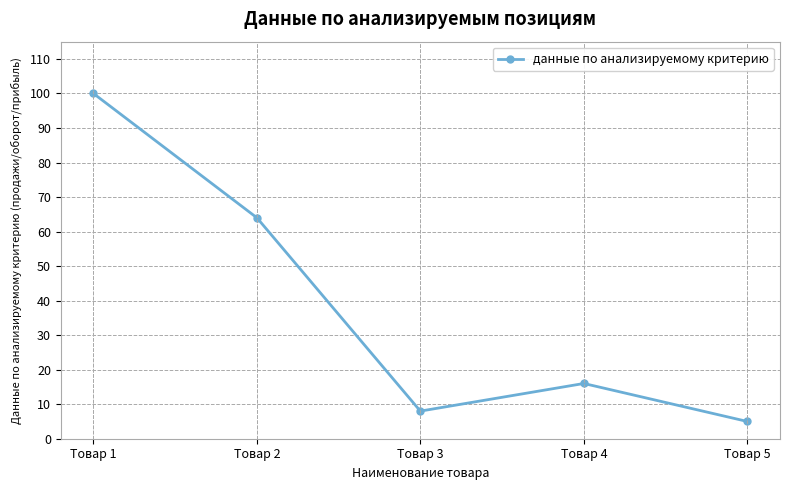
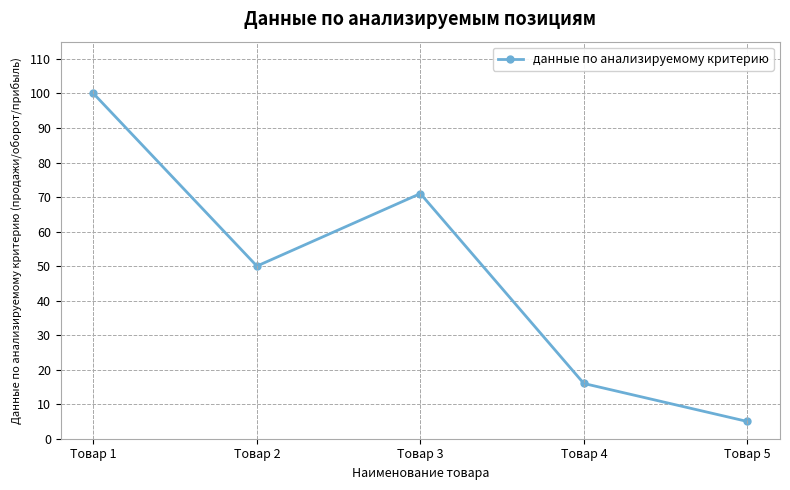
  {
    "Товар 1": 100,
-   "Товар 2": 64,
-   "Товар 3": 8,
+   "Товар 2": 50,
+   "Товар 3": 71,
    "Товар 4": 16,
    "Товар 5": 5
  }
